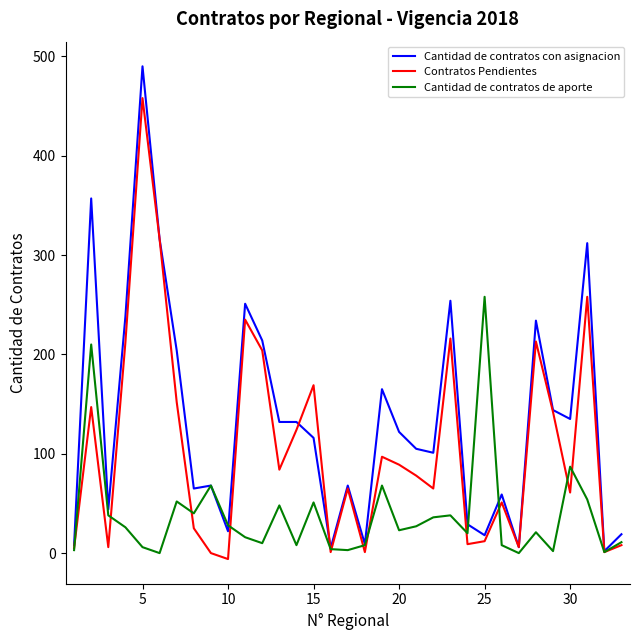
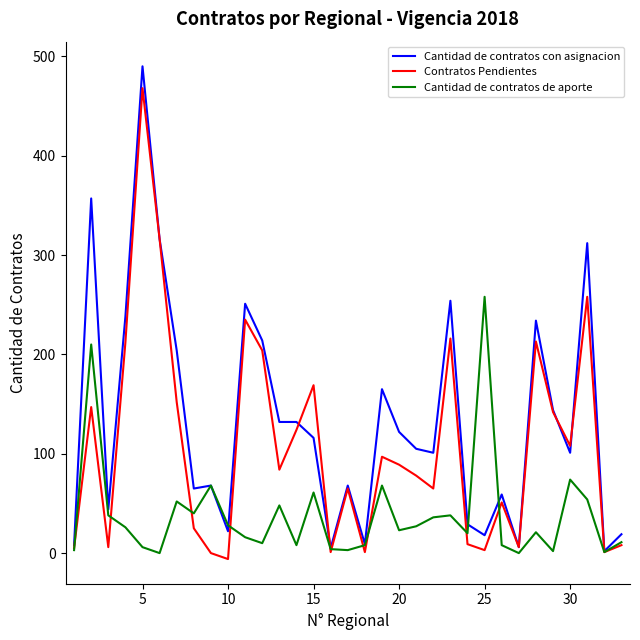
  {
    "Cantidad de contratos con asignacion": {
      "5": 490,
      "10": 20,
      "15": 120,
      "20": 120,
      "25": 20,
-     "30": 140
+     "30": 100
    },
    "Contratos Pendientes": {
-     "5": 460,
+     "5": 470,
      "10": -10,
      "15": 170,
      "20": 90,
-     "25": 10,
-     "30": 60
+     "25": 0,
+     "30": 110
    },
    "Cantidad de contratos de aporte": {
      "5": 10,
      "10": 30,
-     "15": 50,
+     "15": 60,
      "20": 20,
      "25": 260,
-     "30": 90
+     "30": 70
    }
  }
